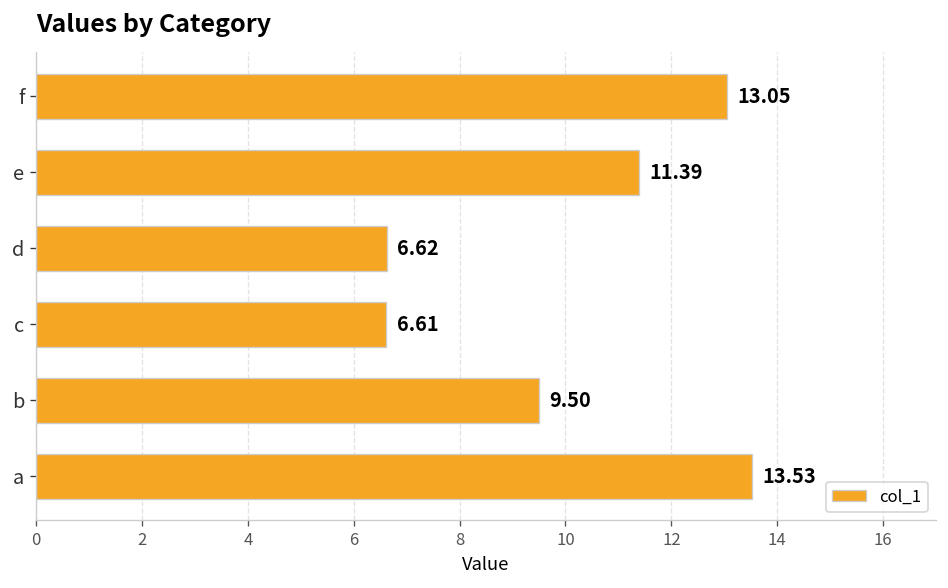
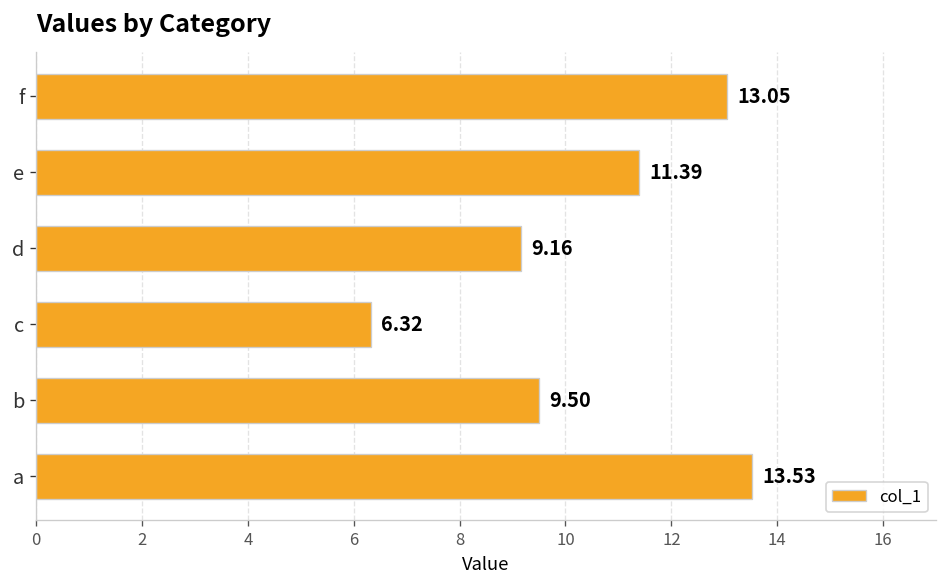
  {
    "f": 13.05,
    "e": 11.39,
-   "d": 6.62,
-   "c": 6.61,
+   "d": 9.16,
+   "c": 6.32,
    "b": 9.50,
    "a": 13.53
  }
